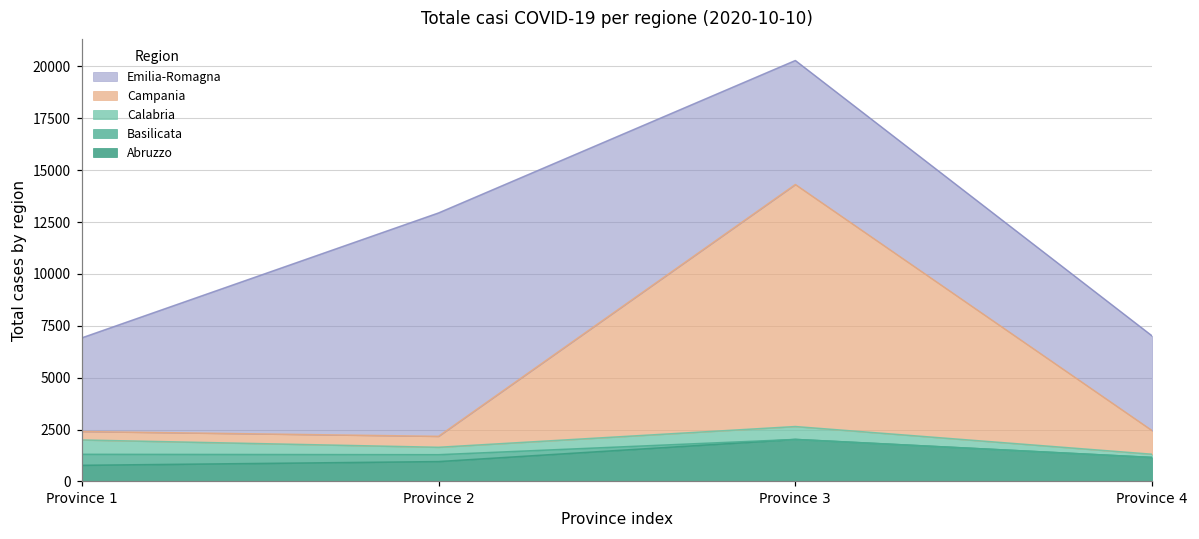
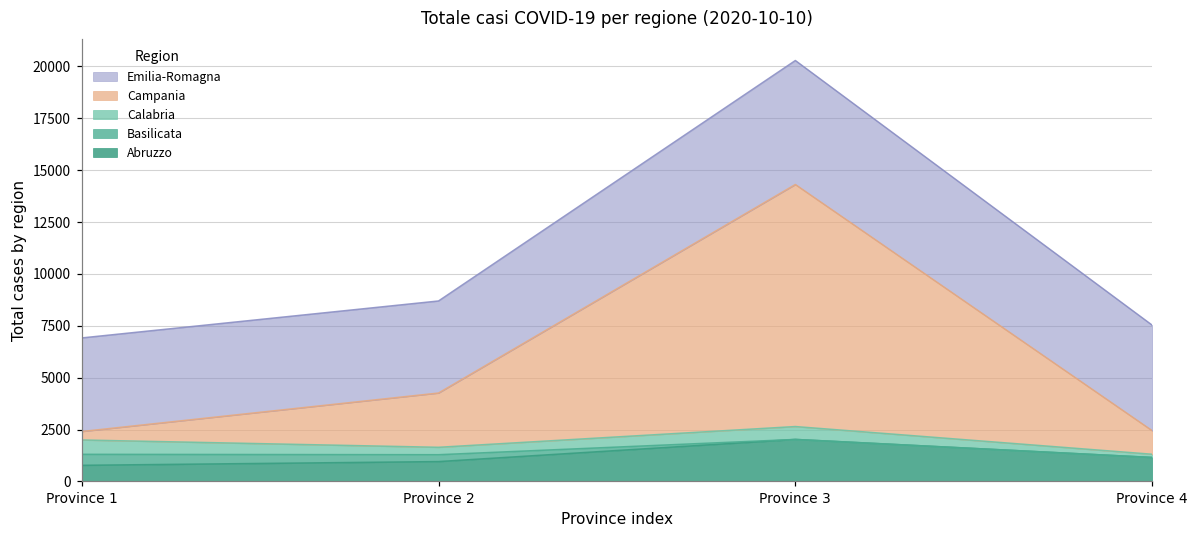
  {
    "Campania": {
      "Province 1": 400,
-     "Province 2": 500,
+     "Province 2": 2600,
      "Province 3": 11700,
      "Province 4": 1100
    },
    "Emilia-Romagna": {
      "Province 1": 4500,
-     "Province 2": 10800,
+     "Province 2": 4400,
      "Province 3": 6000,
-     "Province 4": 4600
+     "Province 4": 5100
    }
  }
